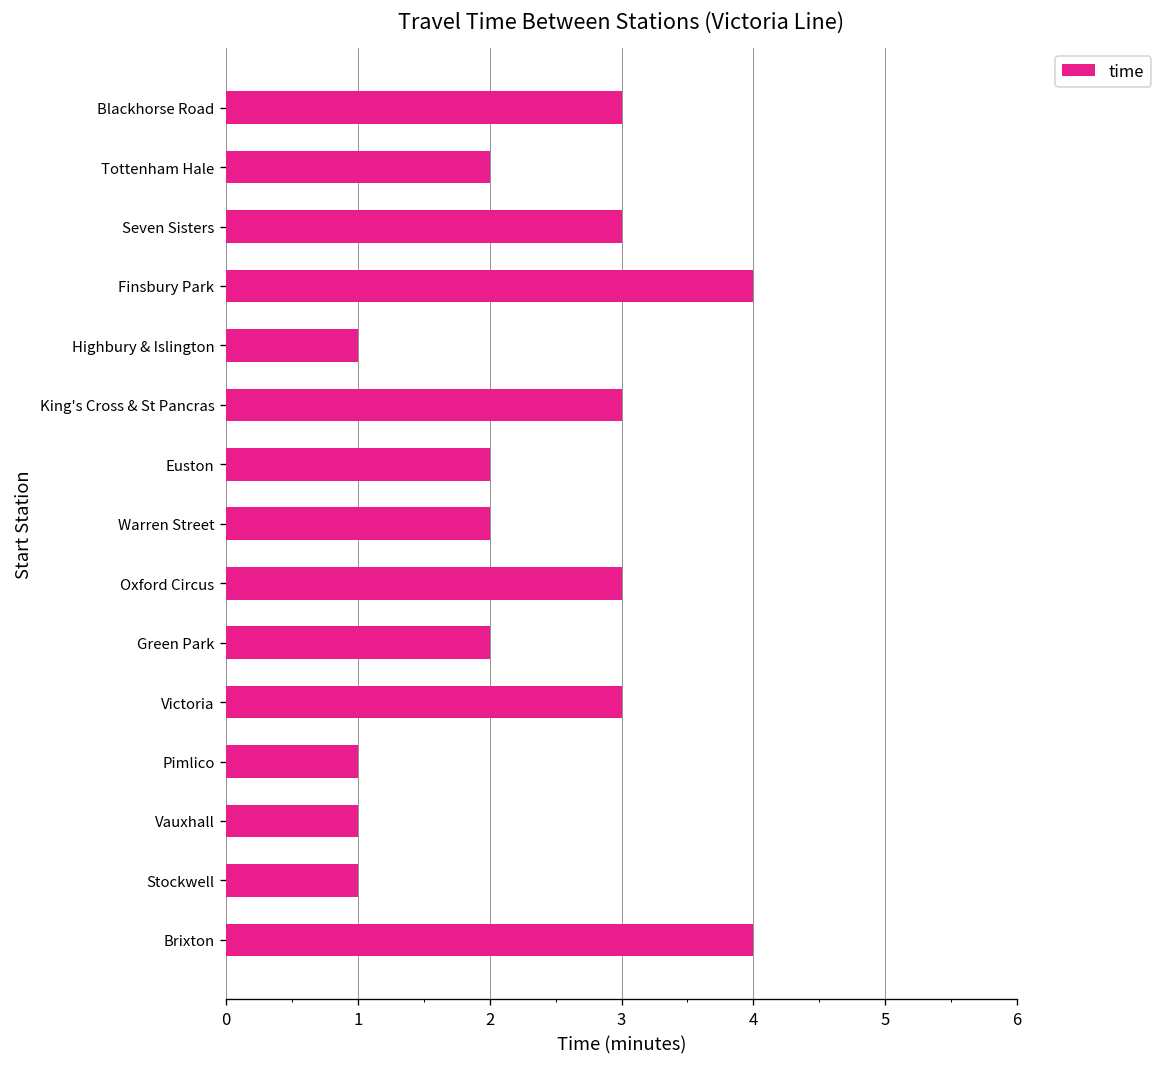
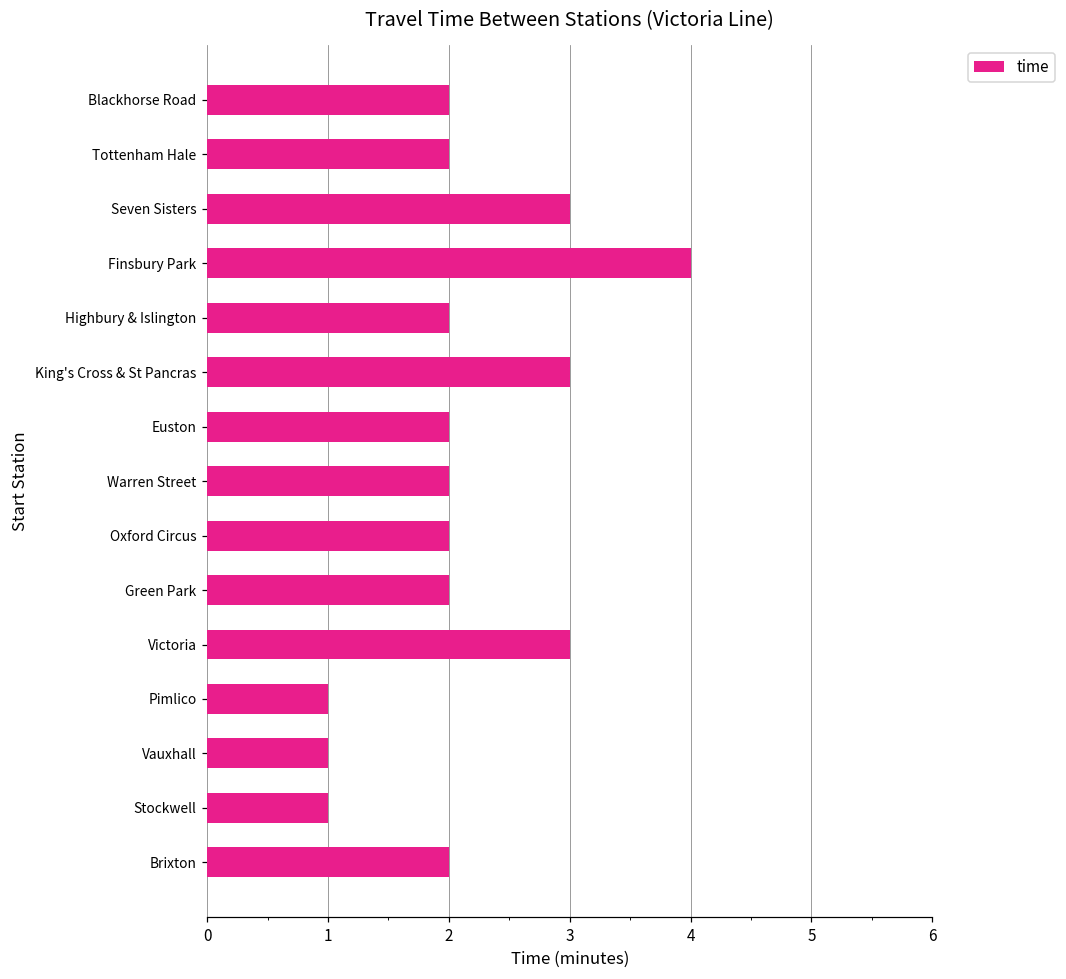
  {
-   "Blackhorse Road": 3,
+   "Blackhorse Road": 2,
    "Tottenham Hale": 2,
    "Seven Sisters": 3,
    "Finsbury Park": 4,
-   "Highbury & Islington": 1,
+   "Highbury & Islington": 2,
    "King's Cross & St Pancras": 3,
    "Euston": 2,
    "Warren Street": 2,
-   "Oxford Circus": 3,
+   "Oxford Circus": 2,
    "Green Park": 2,
    "Victoria": 3,
    "Pimlico": 1,
    "Vauxhall": 1,
    "Stockwell": 1,
-   "Brixton": 4
+   "Brixton": 2
  }
